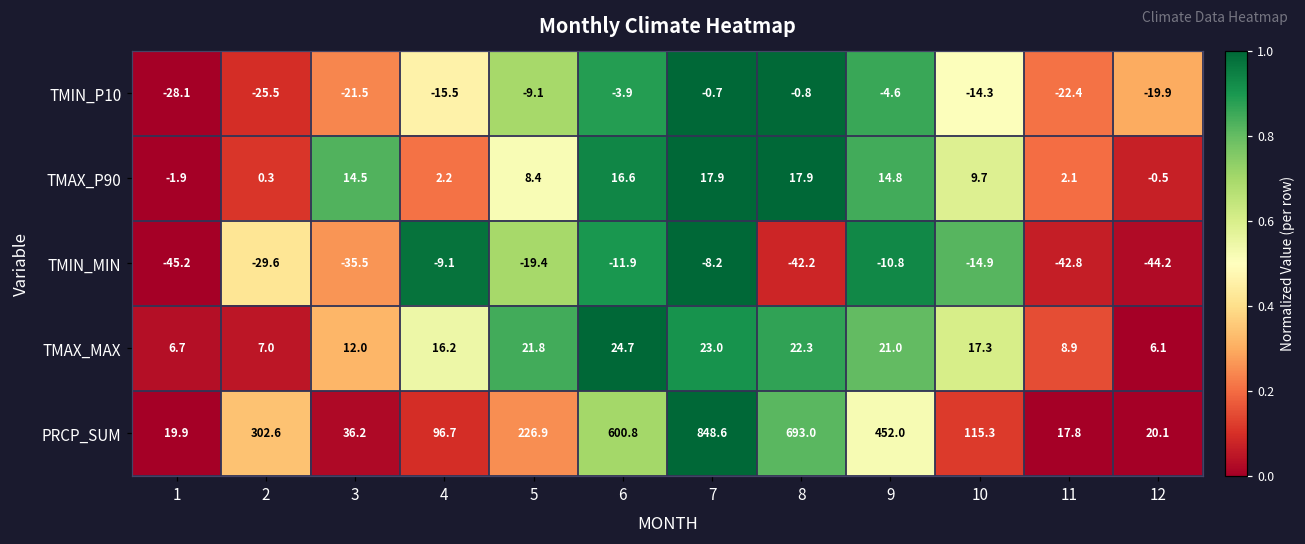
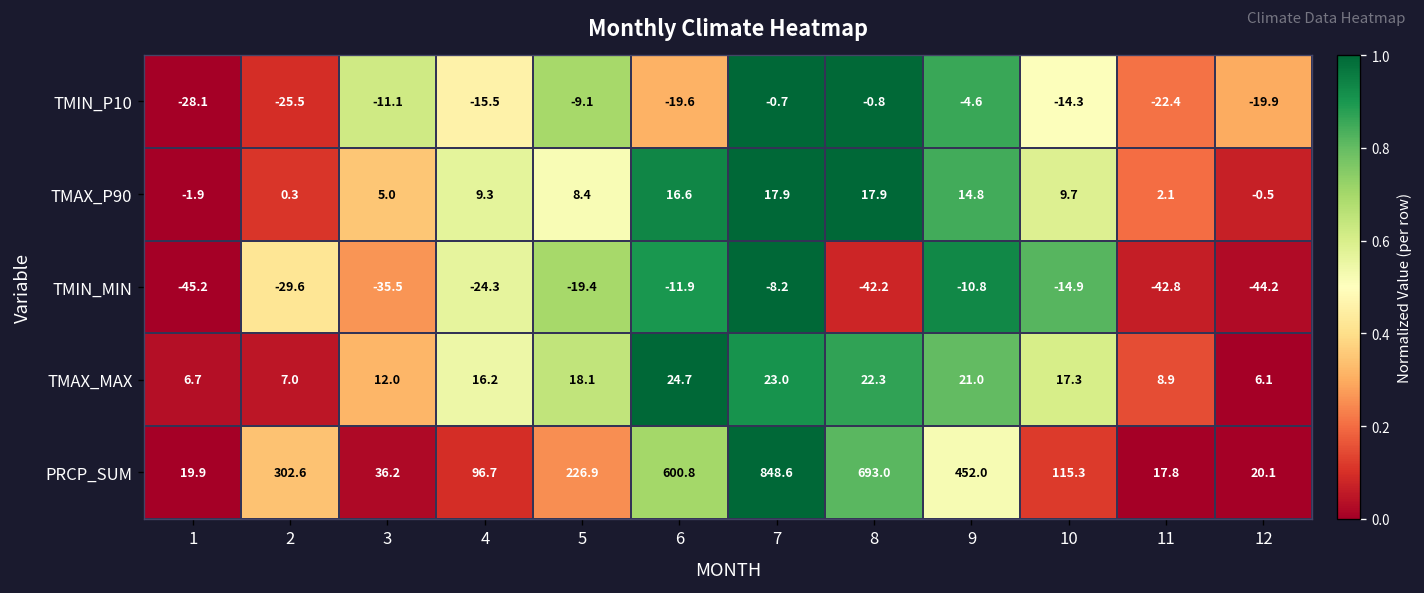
  {
    "TMIN_P10": {
      "1": -28.1,
      "2": -25.5,
-     "3": -21.5,
+     "3": -11.1,
      "4": -15.5,
      "5": -9.1,
-     "6": -3.9,
+     "6": -19.6,
      "7": -0.7,
      "8": -0.8,
      "9": -4.6,
      "10": -14.3,
      "11": -22.4,
      "12": -19.9
    },
    "TMAX_P90": {
      "1": -1.9,
      "2": 0.3,
-     "3": 14.5,
-     "4": 2.2,
+     "3": 5.0,
+     "4": 9.3,
      "5": 8.4,
      "6": 16.6,
      "7": 17.9,
      "8": 17.9,
      "9": 14.8,
      "10": 9.7,
      "11": 2.1,
      "12": -0.5
    },
    "TMIN_MIN": {
      "1": -45.2,
      "2": -29.6,
      "3": -35.5,
-     "4": -9.1,
+     "4": -24.3,
      "5": -19.4,
      "6": -11.9,
      "7": -8.2,
      "8": -42.2,
      "9": -10.8,
      "10": -14.9,
      "11": -42.8,
      "12": -44.2
    },
    "TMAX_MAX": {
      "1": 6.7,
      "2": 7.0,
      "3": 12.0,
      "4": 16.2,
-     "5": 21.8,
+     "5": 18.1,
      "6": 24.7,
      "7": 23.0,
      "8": 22.3,
      "9": 21.0,
      "10": 17.3,
      "11": 8.9,
      "12": 6.1
    },
    "PRCP_SUM": {
      "1": 19.9,
      "2": 302.6,
      "3": 36.2,
      "4": 96.7,
      "5": 226.9,
      "6": 600.8,
      "7": 848.6,
      "8": 693.0,
      "9": 452.0,
      "10": 115.3,
      "11": 17.8,
      "12": 20.1
    }
  }
